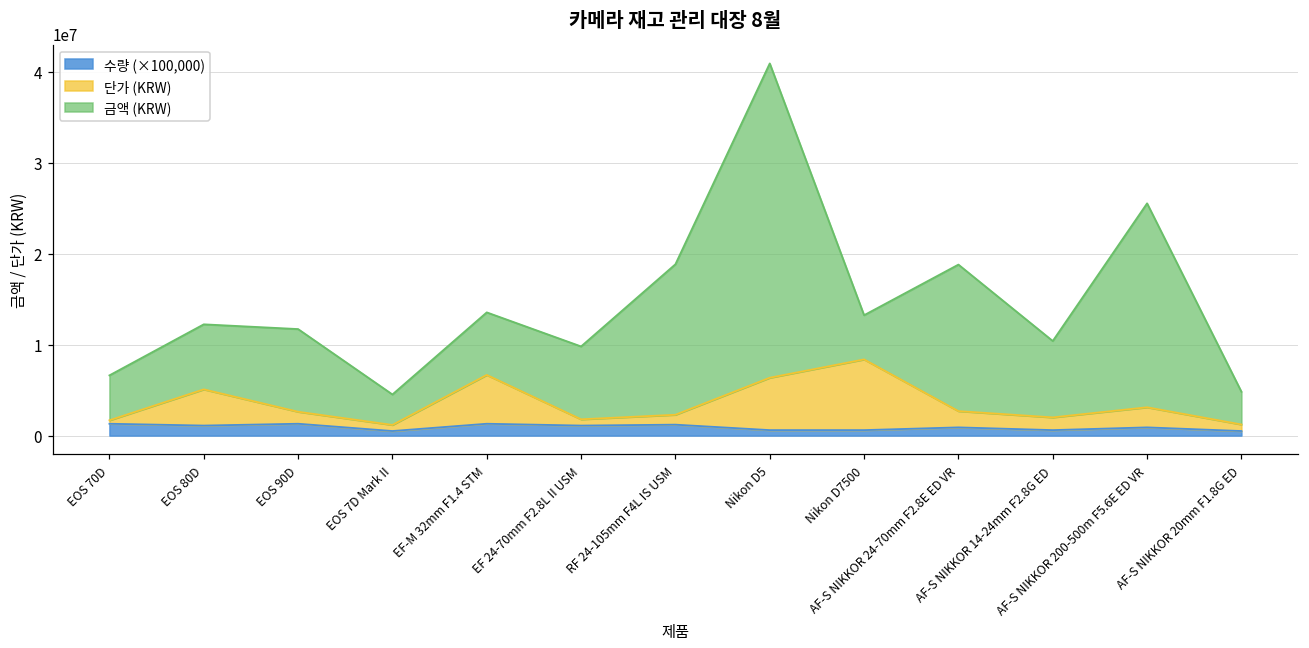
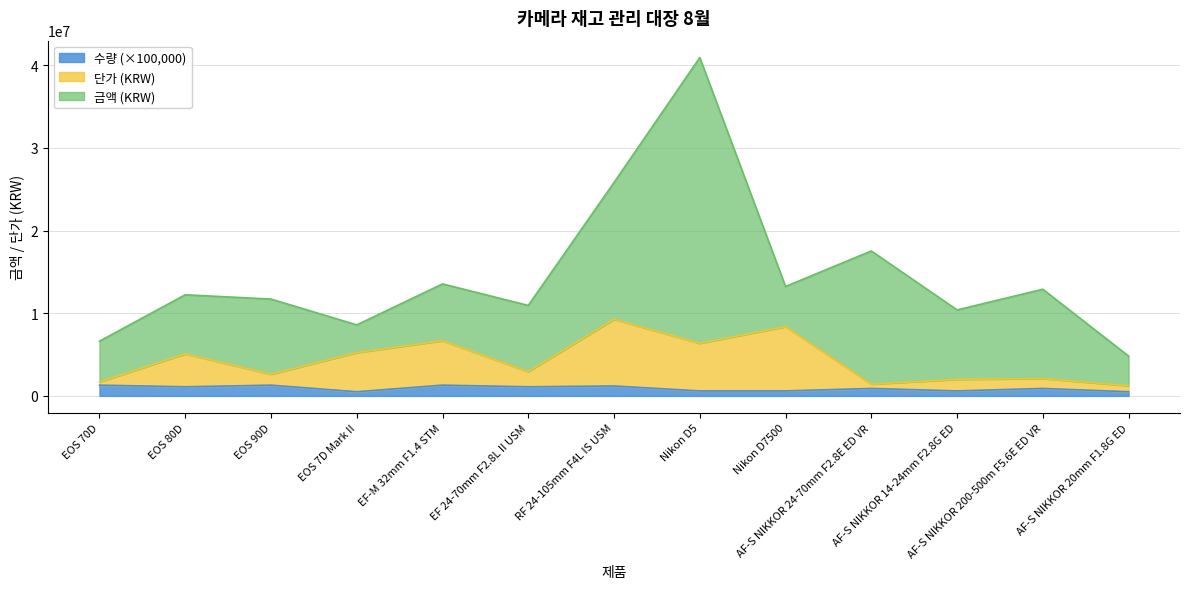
  {
    "수량 (×100,000)": {
      "EOS 70D": 1000000,
      "EOS 80D": 1000000,
      "EOS 90D": 1000000,
      "EOS 7D Mark II": 1000000,
      "EF-M 32mm F1.4 STM": 1000000,
      "EF 24-70mm F2.8L II USM": 1000000,
      "RF 24-105mm F4L IS USM": 1000000,
      "Nikon D5": 1000000,
      "Nikon D7500": 1000000,
      "AF-S NIKKOR 24-70mm F2.8E ED VR": 1000000,
      "AF-S NIKKOR 14-24mm F2.8G ED": 1000000,
      "AF-S NIKKOR 200-500m F5.6E ED VR": 1000000,
      "AF-S NIKKOR 20mm F1.8G ED": 1000000
    },
    "단가 (KRW)": {
      "EOS 70D": 0,
      "EOS 80D": 4000000,
      "EOS 90D": 1000000,
-     "EOS 7D Mark II": 1000000,
+     "EOS 7D Mark II": 5000000,
      "EF-M 32mm F1.4 STM": 5000000,
-     "EF 24-70mm F2.8L II USM": 1000000,
-     "RF 24-105mm F4L IS USM": 1000000,
+     "EF 24-70mm F2.8L II USM": 2000000,
+     "RF 24-105mm F4L IS USM": 8000000,
      "Nikon D5": 6000000,
      "Nikon D7500": 8000000,
-     "AF-S NIKKOR 24-70mm F2.8E ED VR": 2000000,
+     "AF-S NIKKOR 24-70mm F2.8E ED VR": 1000000,
      "AF-S NIKKOR 14-24mm F2.8G ED": 1000000,
-     "AF-S NIKKOR 200-500m F5.6E ED VR": 2000000,
+     "AF-S NIKKOR 200-500m F5.6E ED VR": 1000000,
      "AF-S NIKKOR 20mm F1.8G ED": 1000000
    },
    "금액 (KRW)": {
      "EOS 70D": 5000000,
      "EOS 80D": 7000000,
      "EOS 90D": 9000000,
      "EOS 7D Mark II": 3000000,
      "EF-M 32mm F1.4 STM": 7000000,
      "EF 24-70mm F2.8L II USM": 8000000,
      "RF 24-105mm F4L IS USM": 17000000,
      "Nikon D5": 35000000,
      "Nikon D7500": 5000000,
      "AF-S NIKKOR 24-70mm F2.8E ED VR": 16000000,
      "AF-S NIKKOR 14-24mm F2.8G ED": 8000000,
-     "AF-S NIKKOR 200-500m F5.6E ED VR": 22000000,
+     "AF-S NIKKOR 200-500m F5.6E ED VR": 11000000,
      "AF-S NIKKOR 20mm F1.8G ED": 4000000
    }
  }
